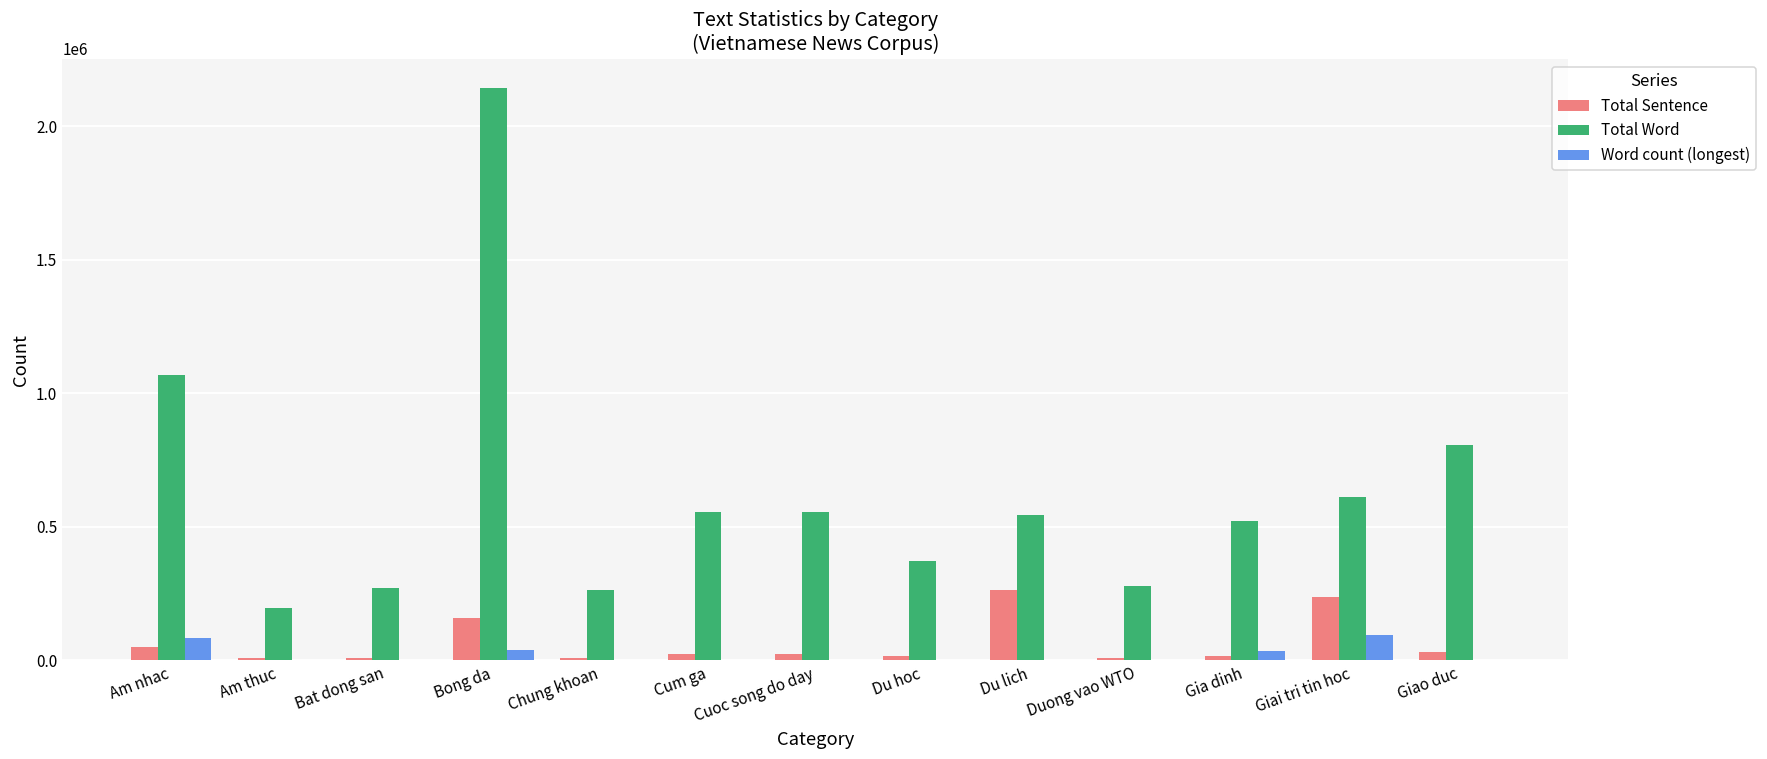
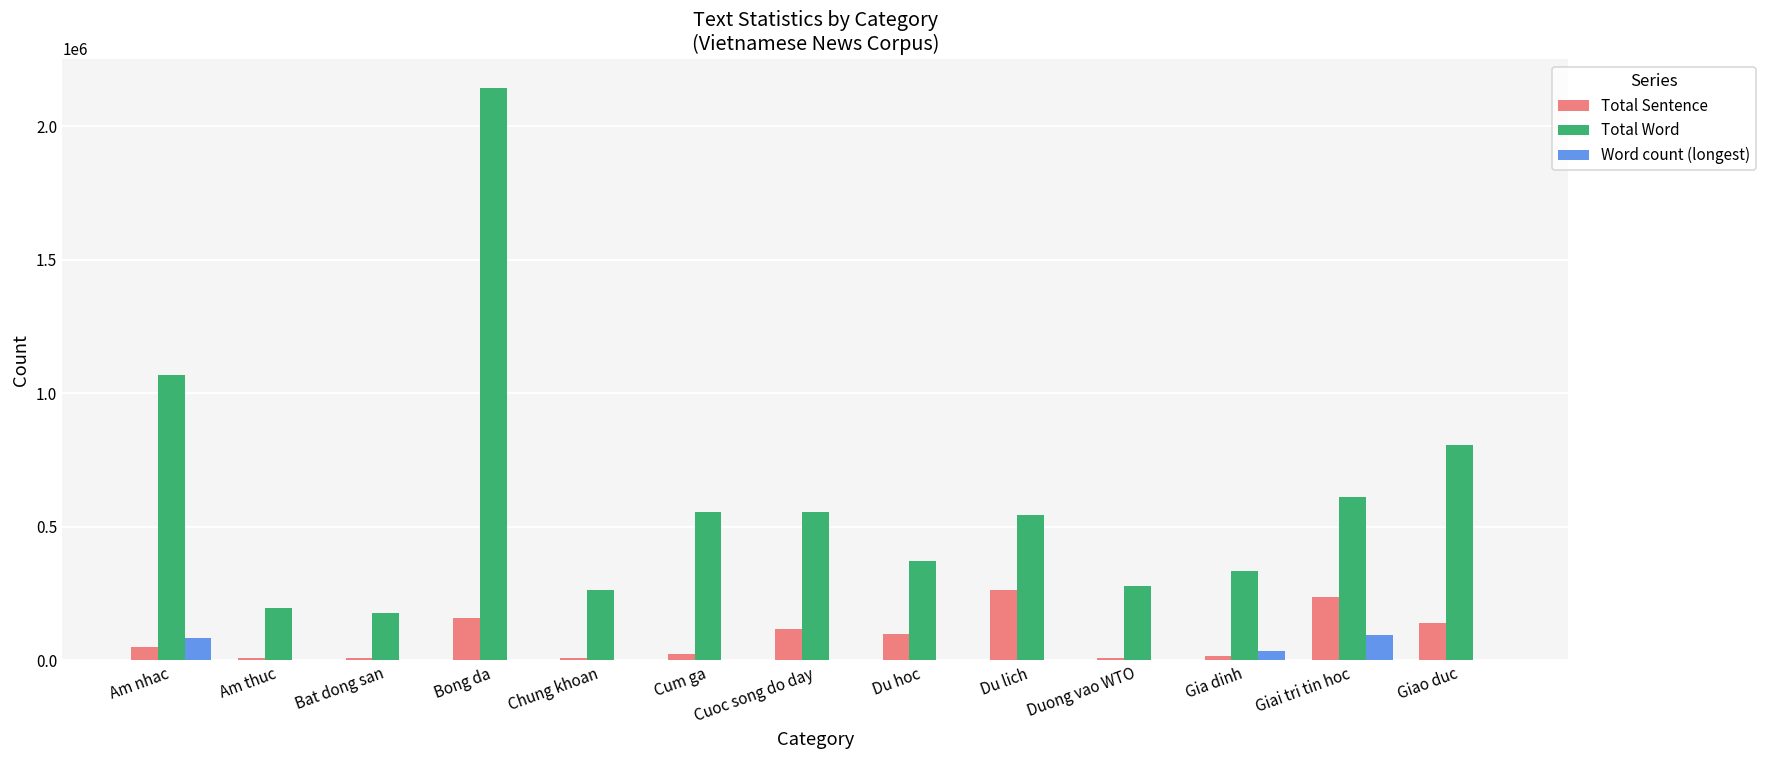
  {
    "Total Sentence": {
      "Am nhac": 50000,
      "Am thuc": 10000,
      "Bong da": 160000,
      "Cum ga": 20000,
-     "Cuoc song do day": 20000,
-     "Du hoc": 20000,
+     "Cuoc song do day": 120000,
+     "Du hoc": 100000,
      "Du lich": 260000,
      "Gia dinh": 20000,
      "Giai tri tin hoc": 240000,
-     "Giao duc": 30000
+     "Giao duc": 140000
    },
    "Total Word": {
      "Am nhac": 1070000,
      "Am thuc": 200000,
-     "Bat dong san": 270000,
+     "Bat dong san": 180000,
      "Bong da": 2140000,
      "Chung khoan": 260000,
      "Cum ga": 560000,
      "Cuoc song do day": 550000,
      "Du hoc": 370000,
      "Du lich": 540000,
      "Duong vao WTO": 280000,
-     "Gia dinh": 520000,
+     "Gia dinh": 340000,
      "Giai tri tin hoc": 610000,
      "Giao duc": 810000
    },
    "Word count (longest)": {
      "Am nhac": 80000,
-     "Bong da": 40000,
+     "Bong da": 0,
      "Gia dinh": 40000,
      "Giai tri tin hoc": 90000
    }
  }
